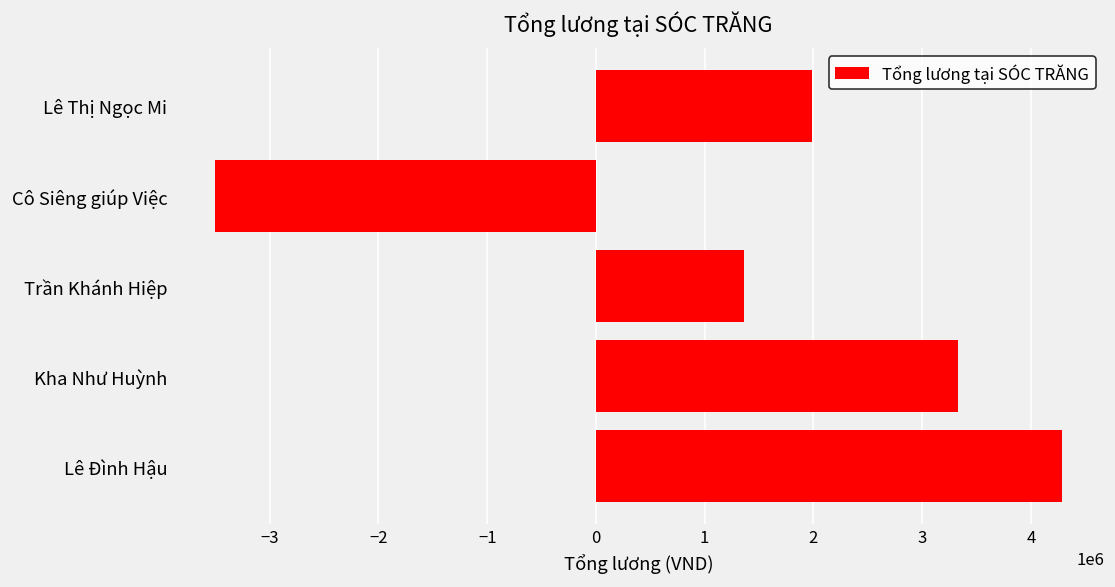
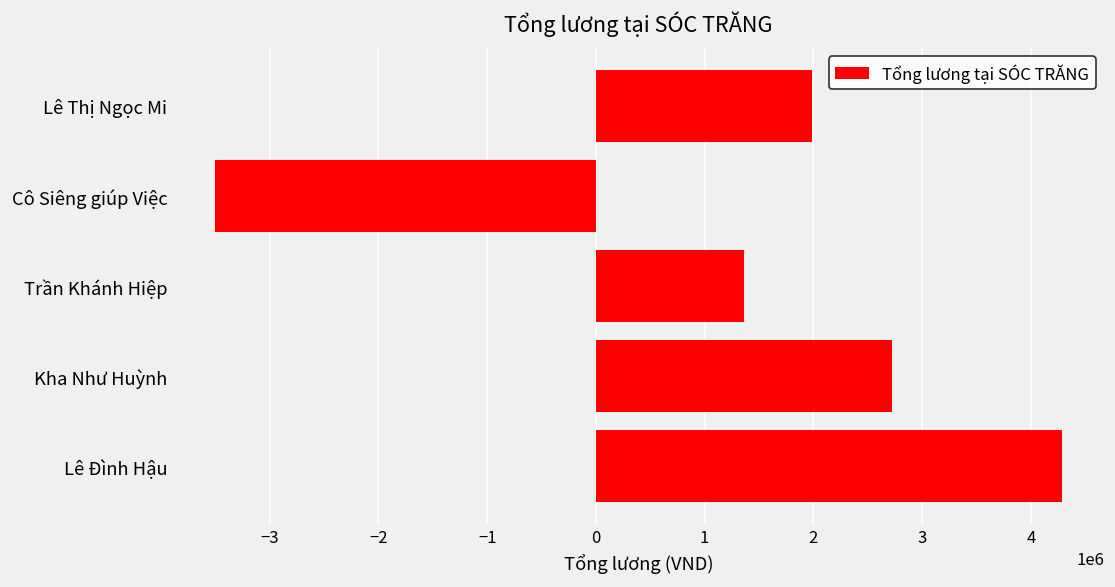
  {
    "Lê Thị Ngọc Mi": 2000000,
    "Cô Siêng giúp Việc": -3500000,
    "Trần Khánh Hiệp": 1400000,
-   "Kha Như Huỳnh": 3300000,
+   "Kha Như Huỳnh": 2700000,
    "Lê Đình Hậu": 4300000
  }
